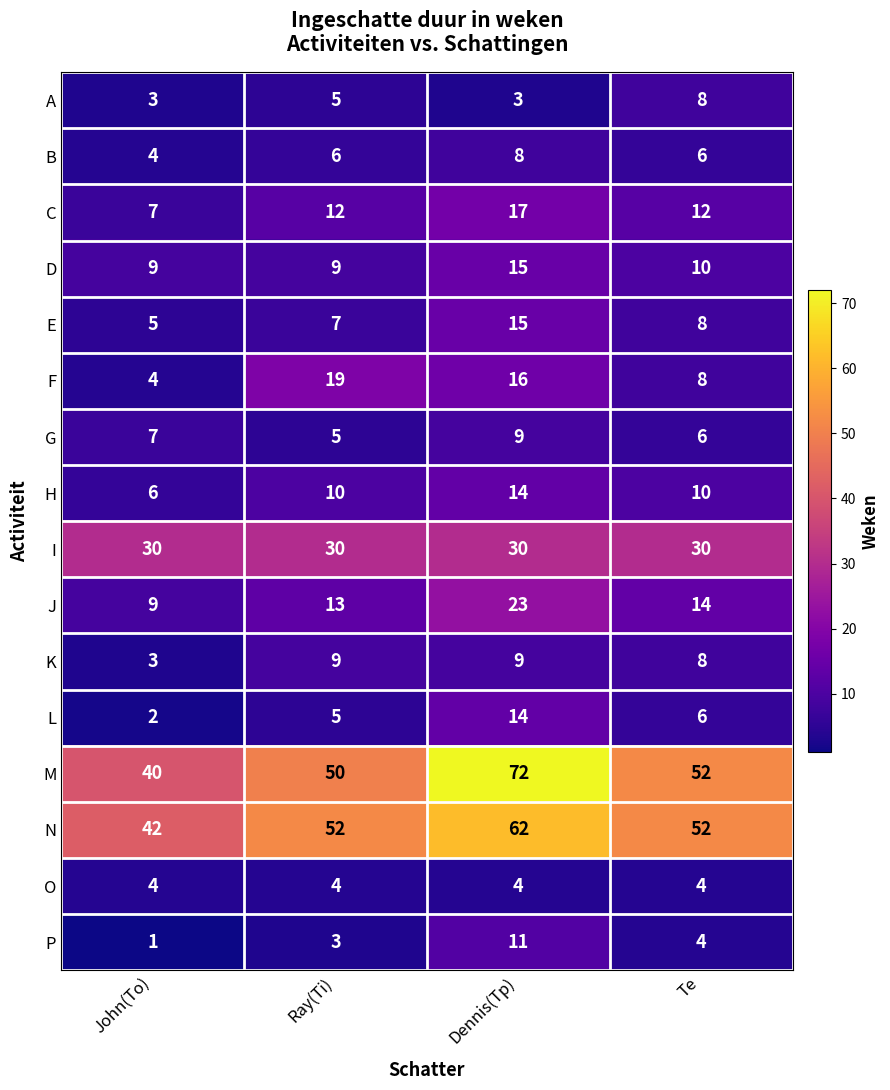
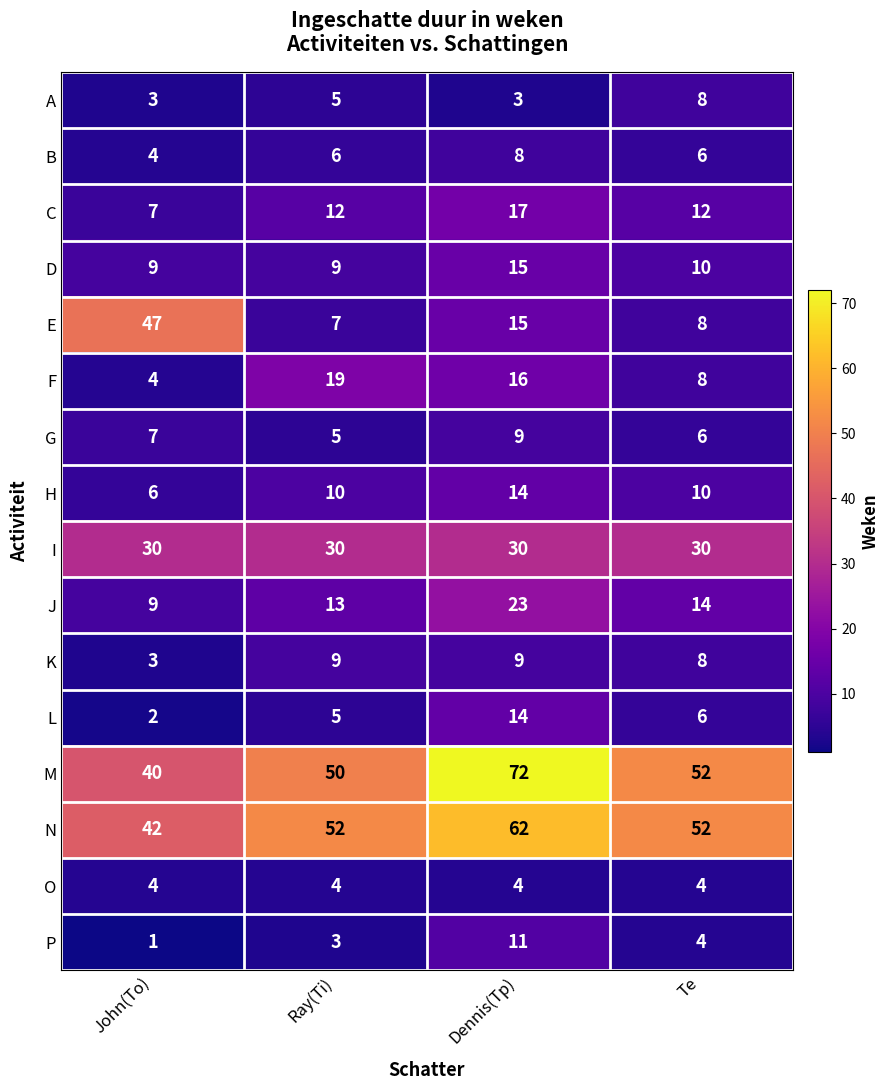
  {
    "A": {
      "John(To)": 3,
      "Ray(Ti)": 5,
      "Dennis(Tp)": 3,
      "Te": 8
    },
    "B": {
      "John(To)": 4,
      "Ray(Ti)": 6,
      "Dennis(Tp)": 8,
      "Te": 6
    },
    "C": {
      "John(To)": 7,
      "Ray(Ti)": 12,
      "Dennis(Tp)": 17,
      "Te": 12
    },
    "D": {
      "John(To)": 9,
      "Ray(Ti)": 9,
      "Dennis(Tp)": 15,
      "Te": 10
    },
    "E": {
-     "John(To)": 5,
+     "John(To)": 47,
      "Ray(Ti)": 7,
      "Dennis(Tp)": 15,
      "Te": 8
    },
    "F": {
      "John(To)": 4,
      "Ray(Ti)": 19,
      "Dennis(Tp)": 16,
      "Te": 8
    },
    "G": {
      "John(To)": 7,
      "Ray(Ti)": 5,
      "Dennis(Tp)": 9,
      "Te": 6
    },
    "H": {
      "John(To)": 6,
      "Ray(Ti)": 10,
      "Dennis(Tp)": 14,
      "Te": 10
    },
    "I": {
      "John(To)": 30,
      "Ray(Ti)": 30,
      "Dennis(Tp)": 30,
      "Te": 30
    },
    "J": {
      "John(To)": 9,
      "Ray(Ti)": 13,
      "Dennis(Tp)": 23,
      "Te": 14
    },
    "K": {
      "John(To)": 3,
      "Ray(Ti)": 9,
      "Dennis(Tp)": 9,
      "Te": 8
    },
    "L": {
      "John(To)": 2,
      "Ray(Ti)": 5,
      "Dennis(Tp)": 14,
      "Te": 6
    },
    "M": {
      "John(To)": 40,
      "Ray(Ti)": 50,
      "Dennis(Tp)": 72,
      "Te": 52
    },
    "N": {
      "John(To)": 42,
      "Ray(Ti)": 52,
      "Dennis(Tp)": 62,
      "Te": 52
    },
    "O": {
      "John(To)": 4,
      "Ray(Ti)": 4,
      "Dennis(Tp)": 4,
      "Te": 4
    },
    "P": {
      "John(To)": 1,
      "Ray(Ti)": 3,
      "Dennis(Tp)": 11,
      "Te": 4
    }
  }
